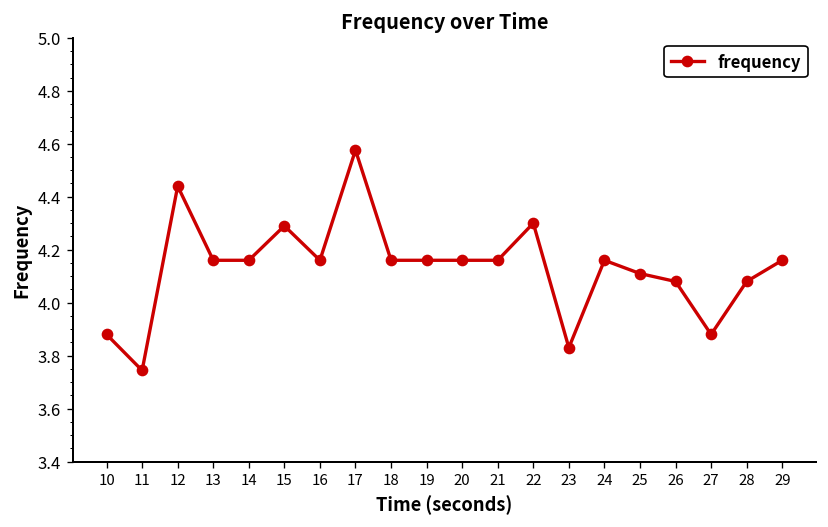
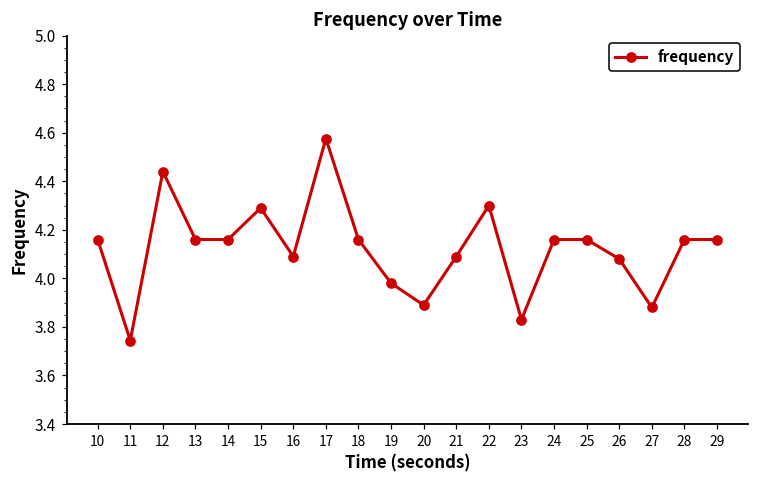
  {
-   "10": 3.88,
+   "10": 4.16,
    "11": 3.74,
    "12": 4.44,
    "13": 4.16,
    "14": 4.16,
    "15": 4.29,
-   "16": 4.16,
+   "16": 4.09,
    "17": 4.58,
    "18": 4.16,
-   "19": 4.16,
-   "20": 4.16,
-   "21": 4.16,
+   "19": 3.98,
+   "20": 3.89,
+   "21": 4.09,
    "22": 4.30,
    "23": 3.83,
    "24": 4.16,
-   "25": 4.11,
+   "25": 4.16,
    "26": 4.08,
    "27": 3.88,
-   "28": 4.08,
+   "28": 4.16,
    "29": 4.16
  }
